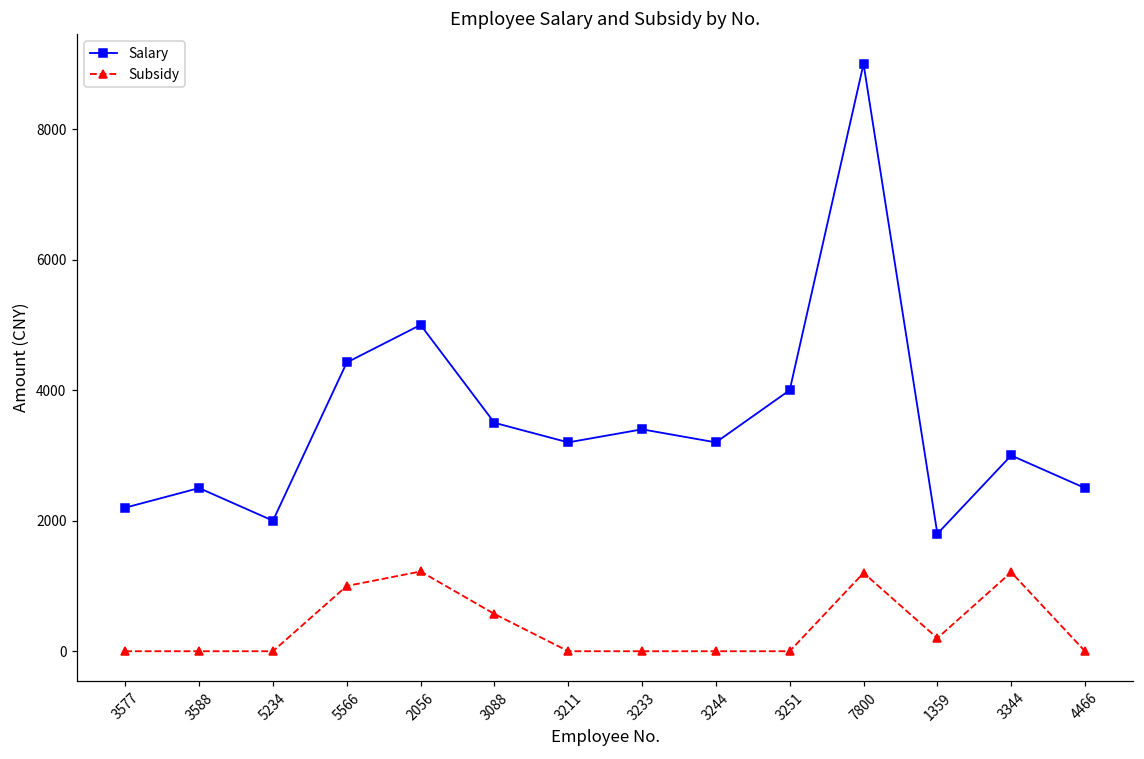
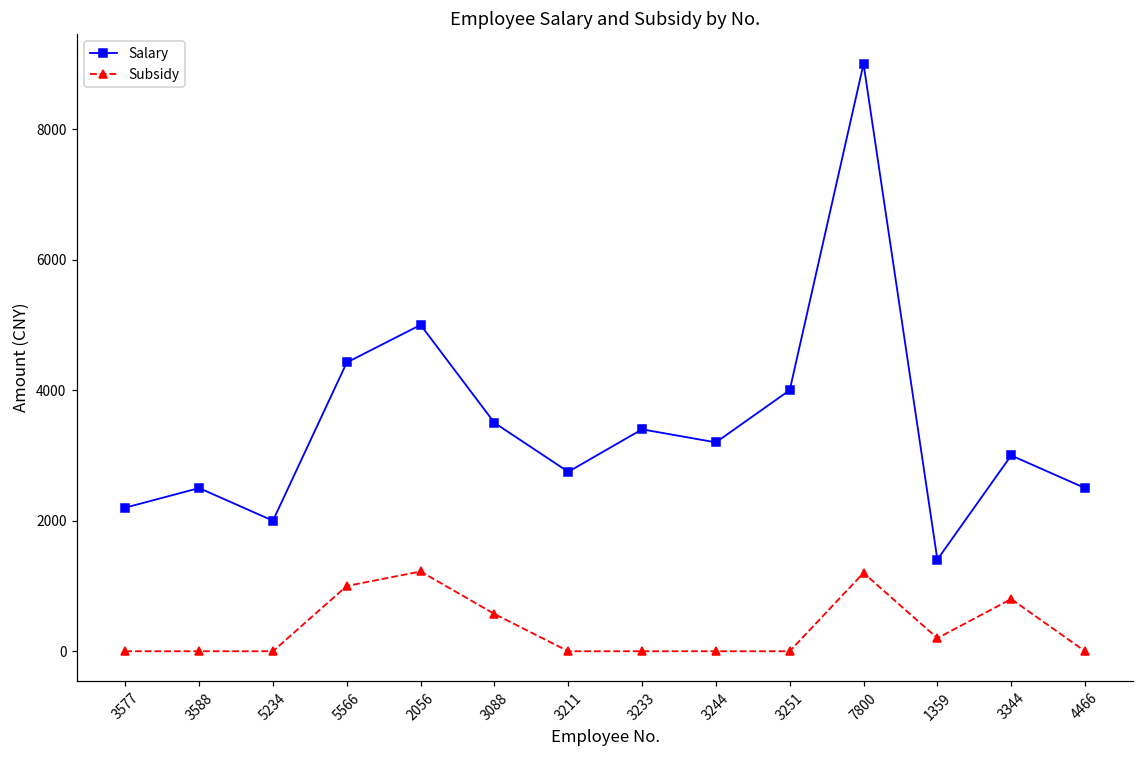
  {
    "Salary": {
      "3577": 2200,
      "3588": 2500,
      "5234": 2000,
      "5566": 4400,
      "2056": 5000,
      "3088": 3500,
-     "3211": 3200,
+     "3211": 2700,
      "3233": 3400,
      "3244": 3200,
      "3251": 4000,
      "7800": 9000,
-     "1359": 1800,
+     "1359": 1400,
      "3344": 3000,
      "4466": 2500
    },
    "Subsidy": {
      "3577": 0,
      "3588": 0,
      "5234": 0,
      "5566": 1000,
      "2056": 1200,
      "3088": 600,
      "3211": 0,
      "3233": 0,
      "3244": 0,
      "3251": 0,
      "7800": 1200,
      "1359": 200,
-     "3344": 1200,
+     "3344": 800,
      "4466": 0
    }
  }
